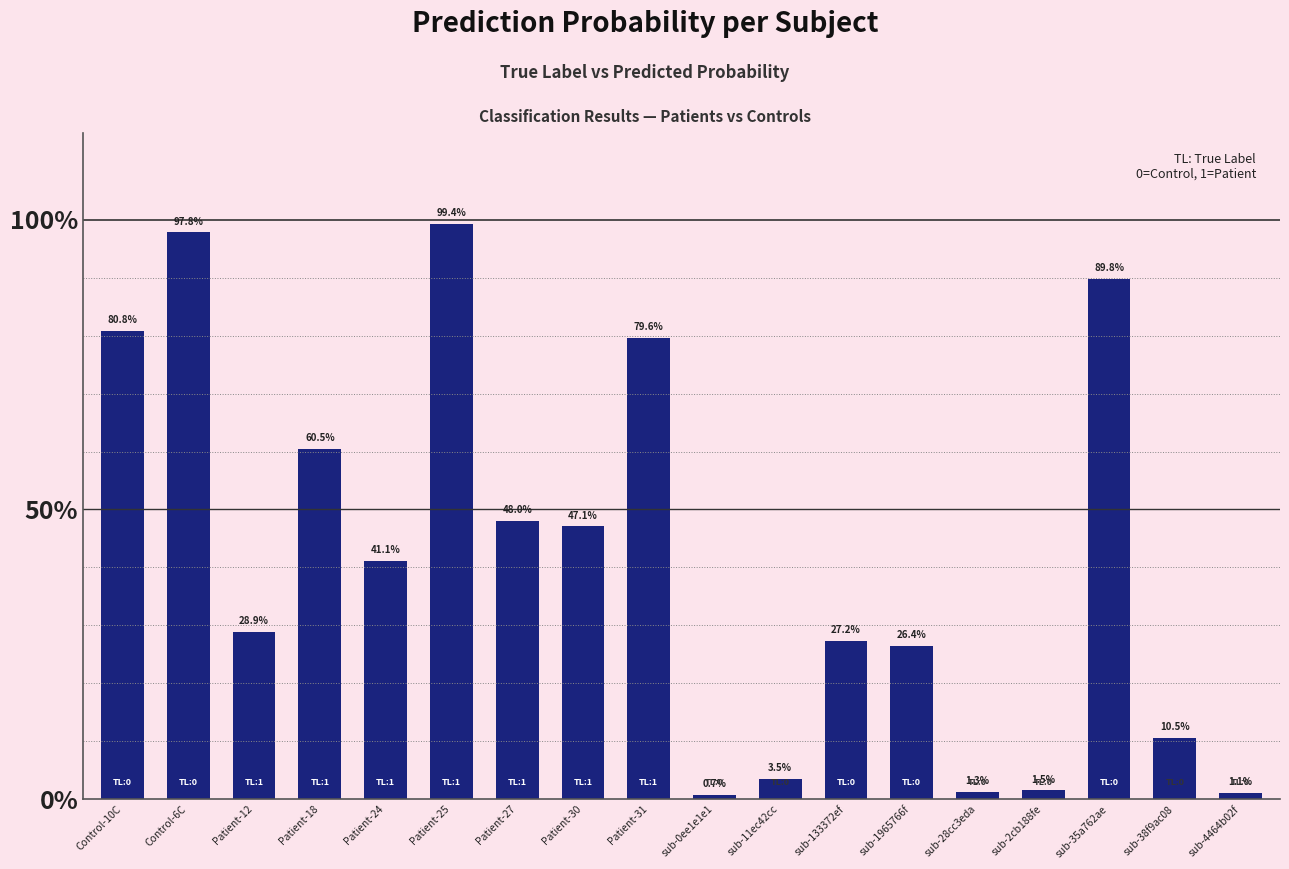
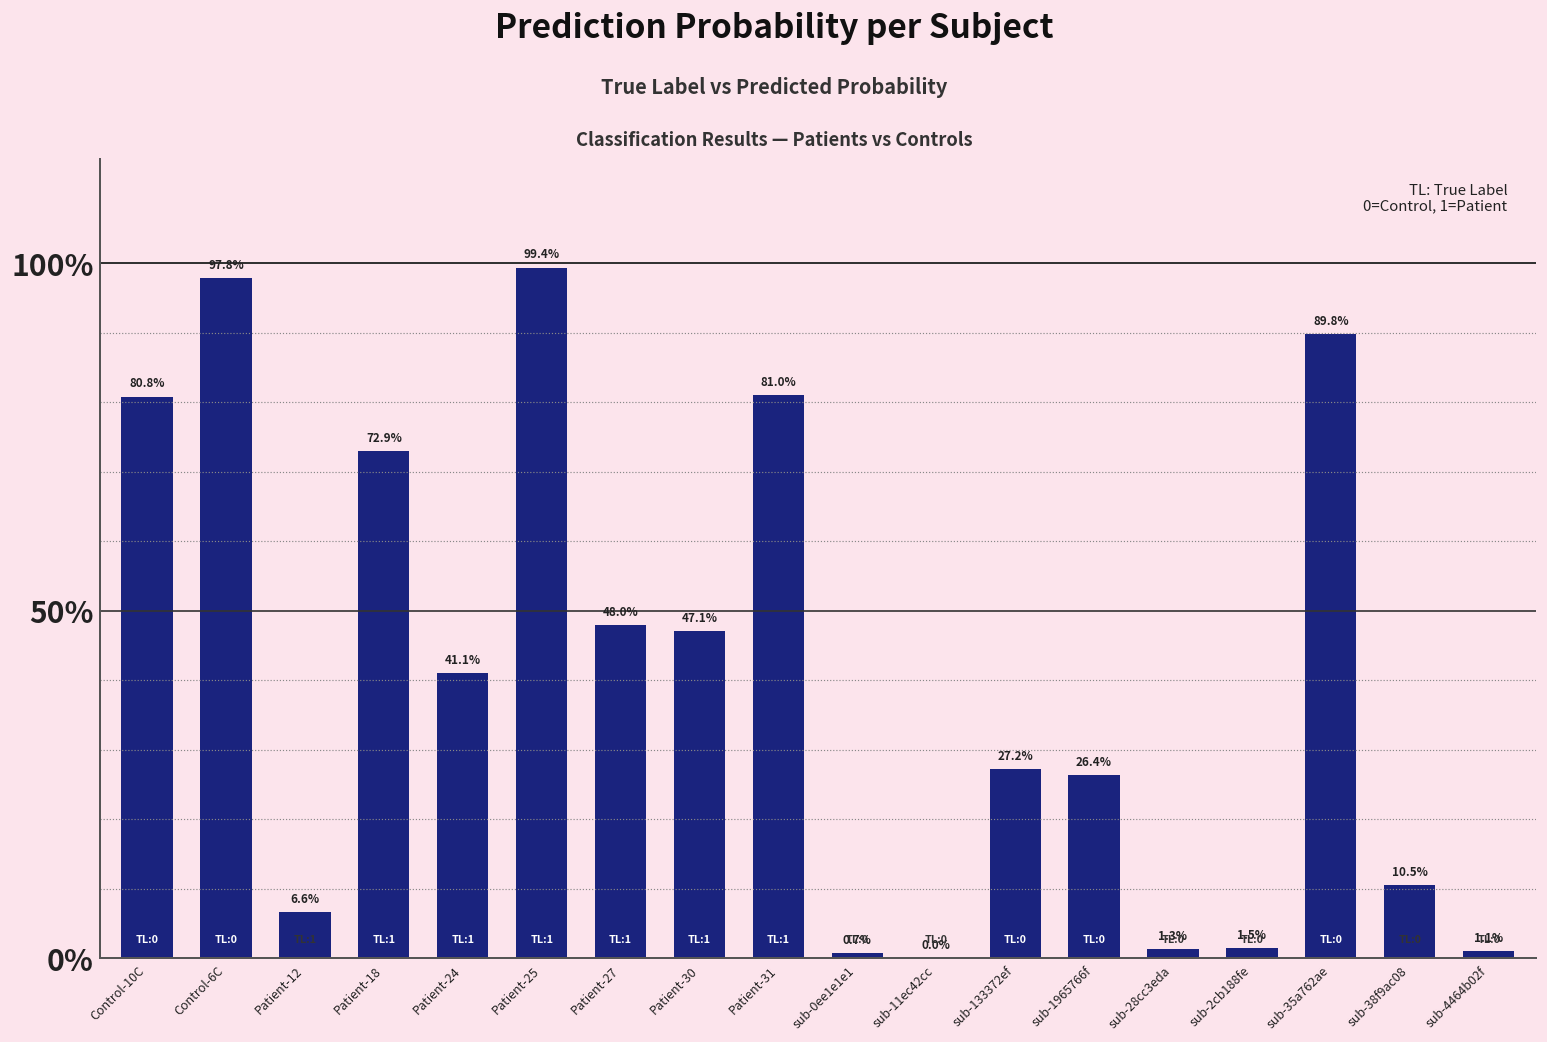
  {
    "Control-10C": "80.8%",
    "Control-6C": "97.8%",
-   "Patient-12": "28.9%",
-   "Patient-18": "60.5%",
+   "Patient-12": "6.6%",
+   "Patient-18": "72.9%",
    "Patient-24": "41.1%",
    "Patient-25": "99.4%",
    "Patient-27": "48.0%",
    "Patient-30": "47.1%",
-   "Patient-31": "79.6%",
-   "sub-11ec42cc": "3.5%",
+   "Patient-31": "81.0%",
+   "sub-11ec42cc": "0.0%",
    "sub-133372ef": "27.2%",
    "sub-1965766f": "26.4%",
    "sub-35a762ae": "89.8%",
    "sub-38f9ac08": "10.5%"
  }
